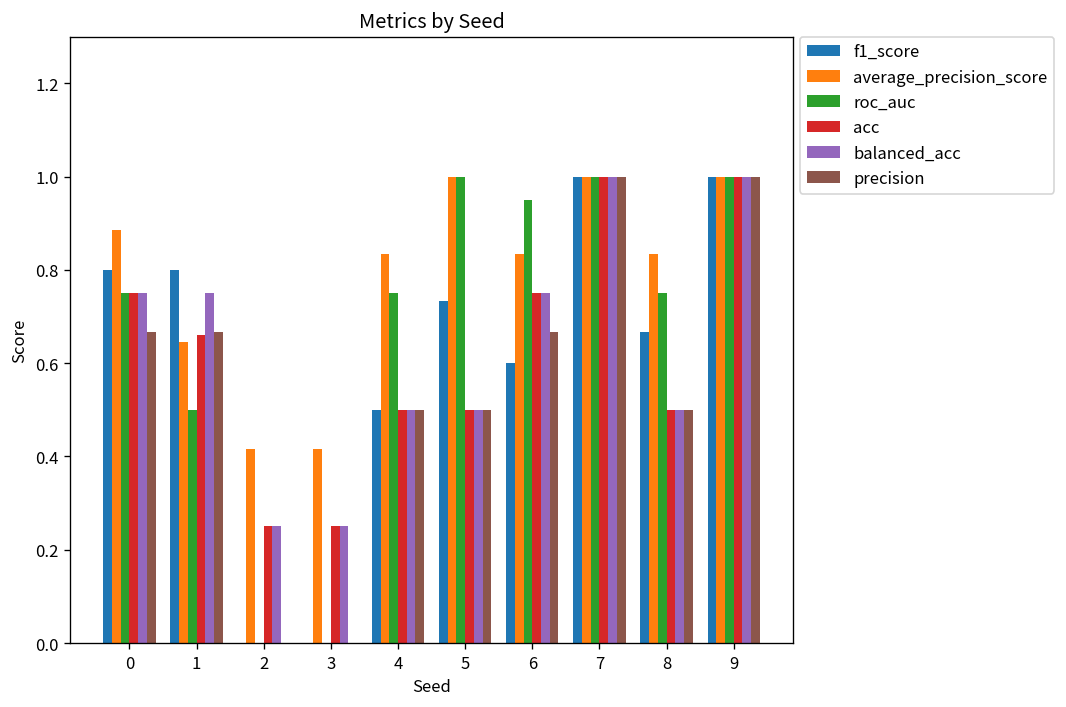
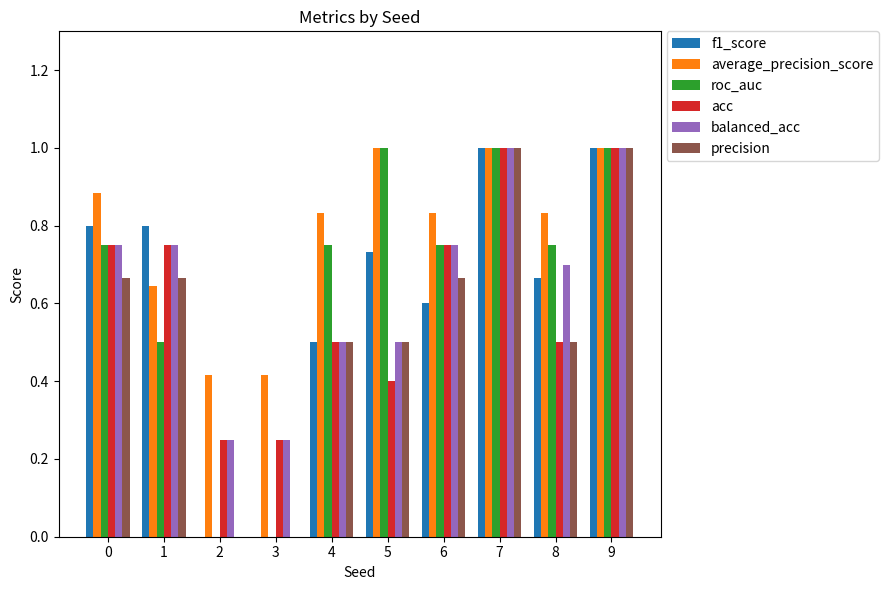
  {
    "f1_score": {
      "0": 0.80,
      "1": 0.80,
      "2": 0.00,
      "3": 0.00,
      "4": 0.50,
      "5": 0.73,
      "6": 0.60,
      "7": 1.00,
      "8": 0.67,
      "9": 1.00
    },
    "average_precision_score": {
      "0": 0.88,
      "1": 0.65,
      "2": 0.42,
      "3": 0.42,
      "4": 0.83,
      "5": 1.00,
      "6": 0.83,
      "7": 1.00,
      "8": 0.83,
      "9": 1.00
    },
    "roc_auc": {
      "0": 0.75,
      "1": 0.50,
      "2": 0.00,
      "3": 0.00,
      "4": 0.75,
      "5": 1.00,
-     "6": 0.95,
+     "6": 0.75,
      "7": 1.00,
      "8": 0.75,
      "9": 1.00
    },
    "acc": {
      "0": 0.75,
-     "1": 0.66,
+     "1": 0.75,
      "2": 0.25,
      "3": 0.25,
      "4": 0.50,
-     "5": 0.5,
+     "5": 0.4,
      "6": 0.75,
      "7": 1.00,
      "8": 0.50,
      "9": 1.00
    },
    "balanced_acc": {
      "0": 0.75,
      "1": 0.75,
      "2": 0.25,
      "3": 0.25,
      "4": 0.5,
      "5": 0.5,
      "6": 0.75,
      "7": 1.0,
-     "8": 0.5,
+     "8": 0.7,
      "9": 1.0
    },
    "precision": {
      "0": 0.67,
      "1": 0.67,
      "2": 0.00,
      "3": 0.00,
      "4": 0.50,
      "5": 0.50,
      "6": 0.67,
      "7": 1.00,
      "8": 0.50,
      "9": 1.00
    }
  }
